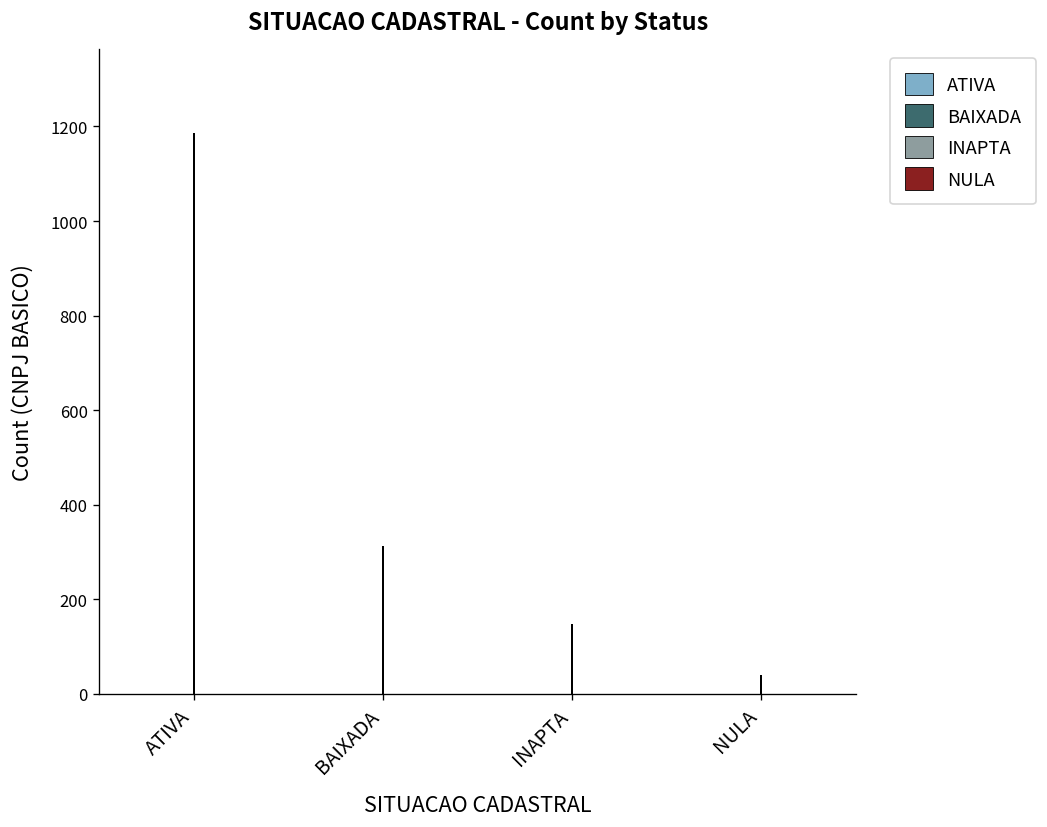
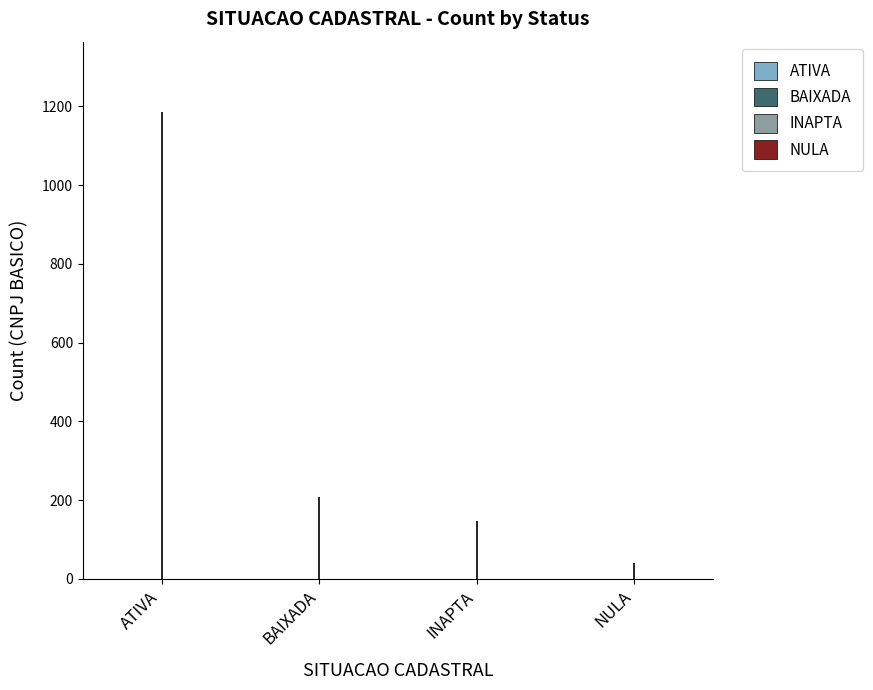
  {
    "ATIVA": 1190,
-   "BAIXADA": 310,
+   "BAIXADA": 210,
    "INAPTA": 150,
    "NULA": 40
  }
